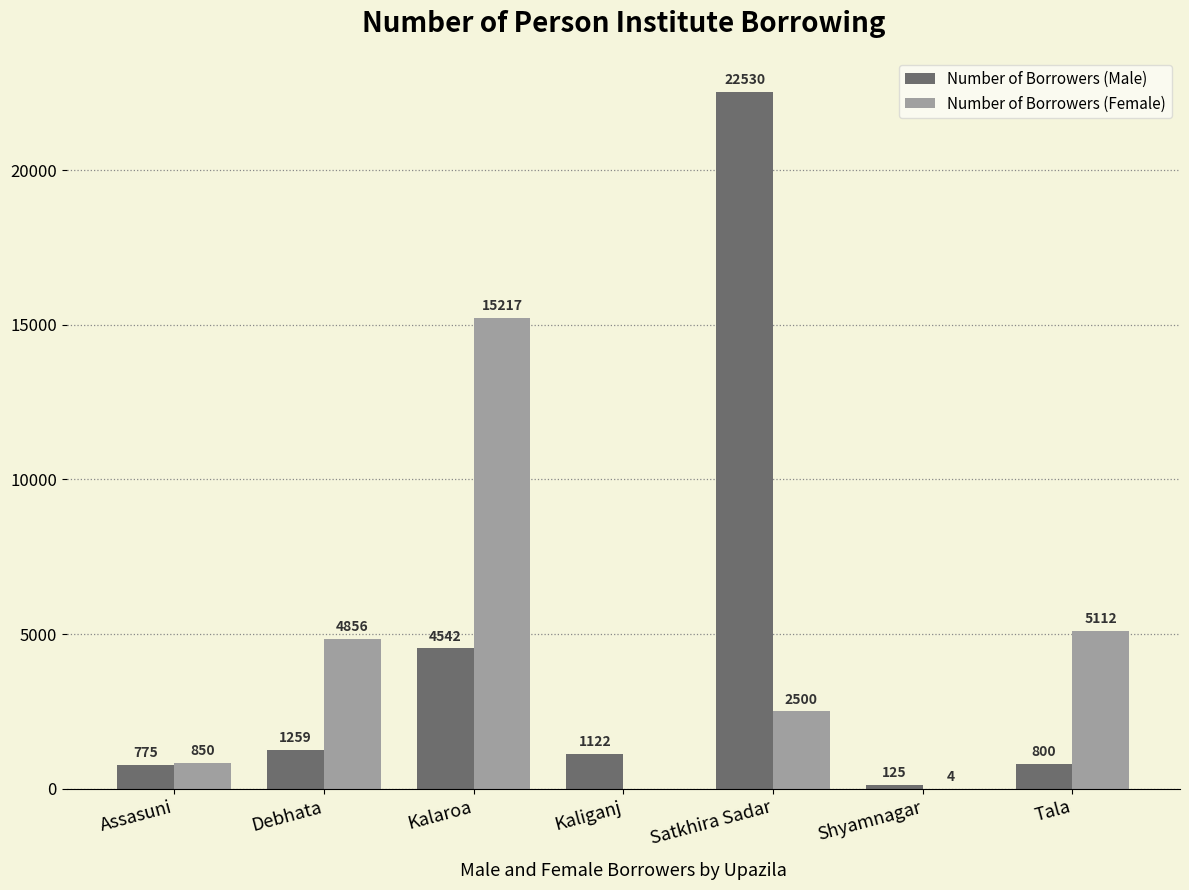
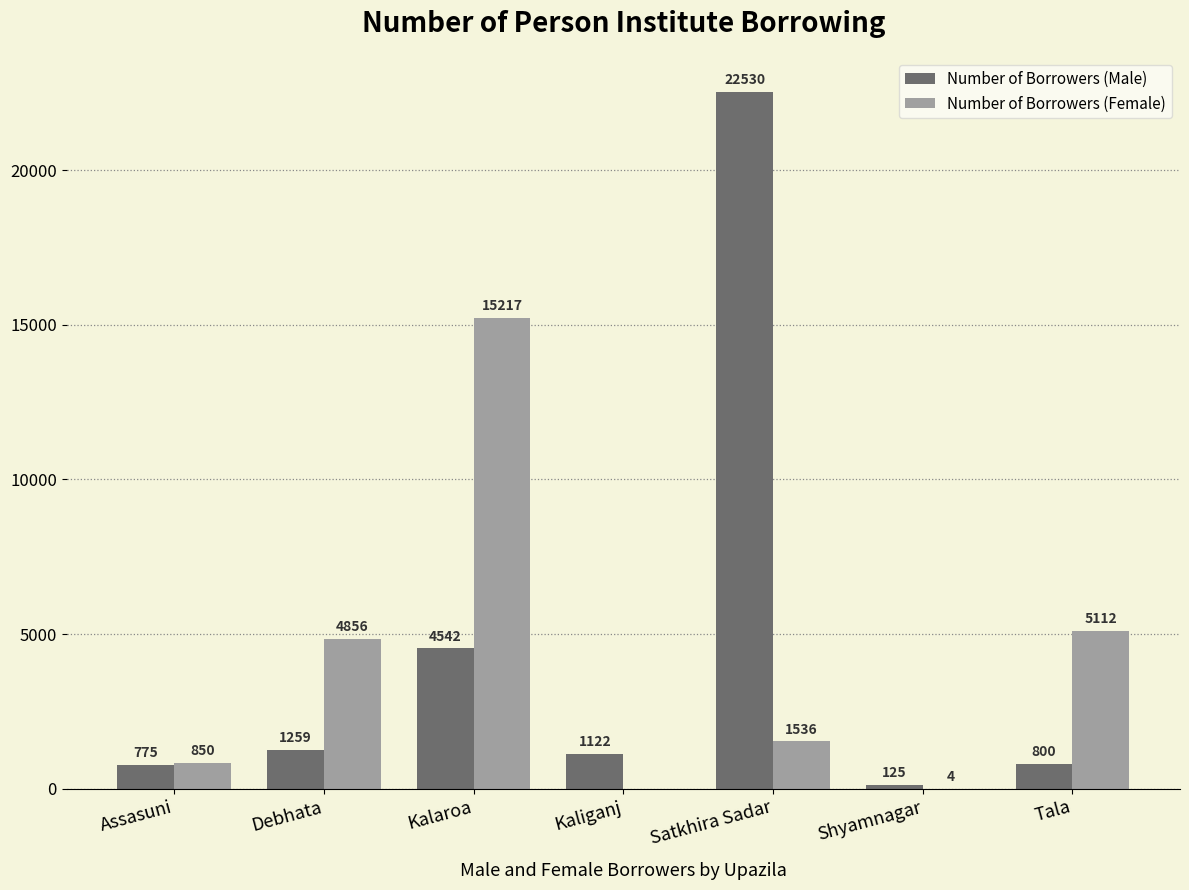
  {
    "Number of Borrowers (Male)": {
      "Assasuni": 775,
      "Debhata": 1259,
      "Kalaroa": 4542,
      "Kaliganj": 1122,
      "Satkhira Sadar": 22530,
      "Shyamnagar": 125,
      "Tala": 800
    },
    "Number of Borrowers (Female)": {
      "Assasuni": 850,
      "Debhata": 4856,
      "Kalaroa": 15217,
-     "Satkhira Sadar": 2500,
+     "Satkhira Sadar": 1536,
      "Shyamnagar": 4,
      "Tala": 5112
    }
  }
